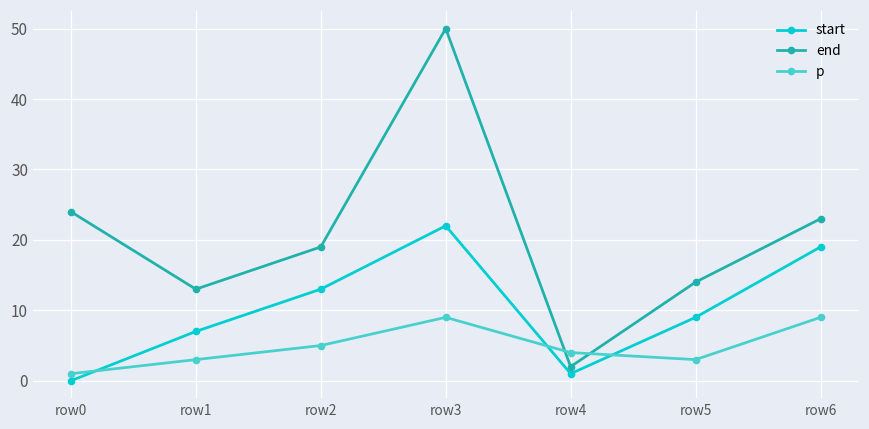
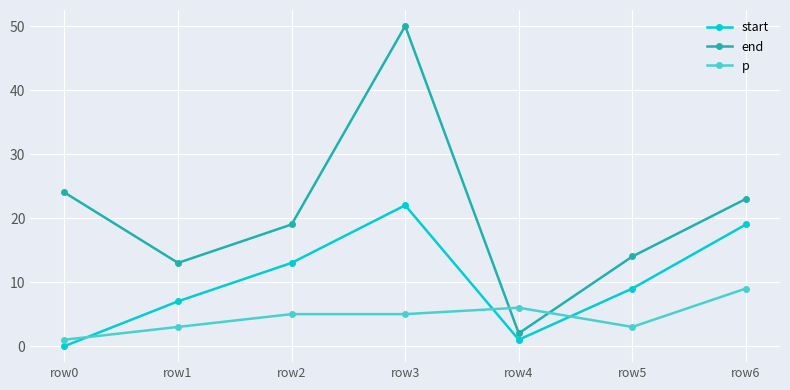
  {
    "p": {
      "row0": 1,
      "row1": 3,
      "row2": 5,
-     "row3": 9,
-     "row4": 4,
+     "row3": 5,
+     "row4": 6,
      "row5": 3,
      "row6": 9
    }
  }
